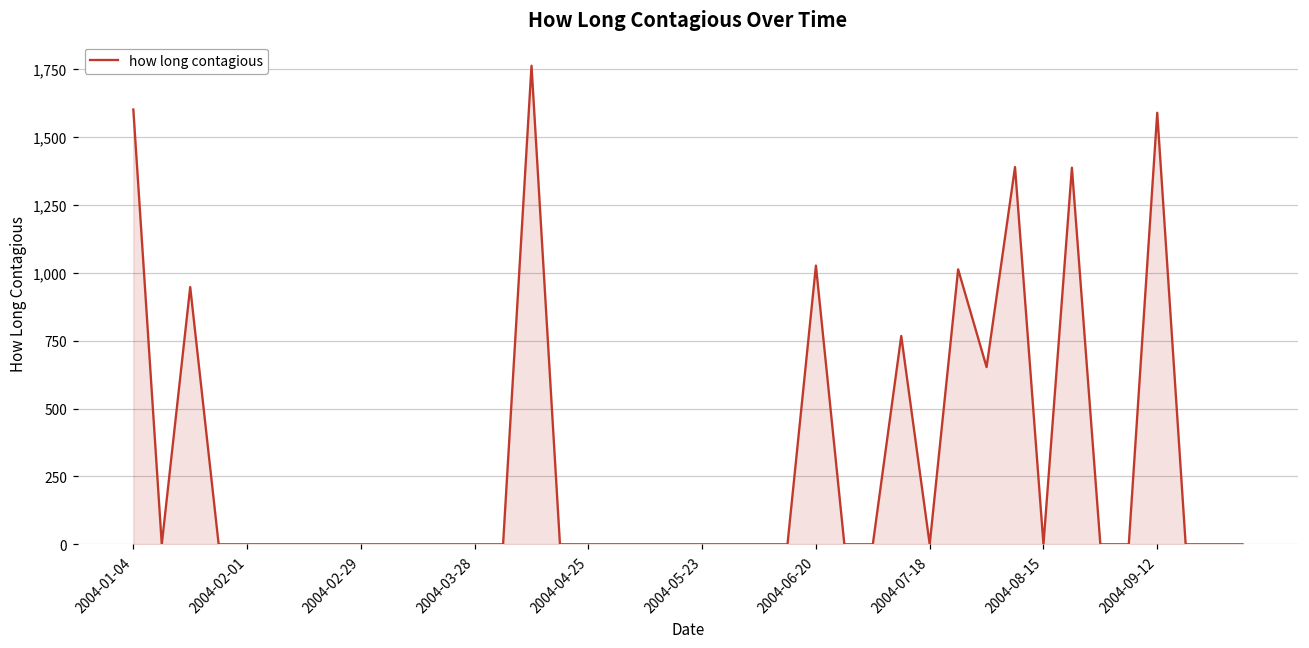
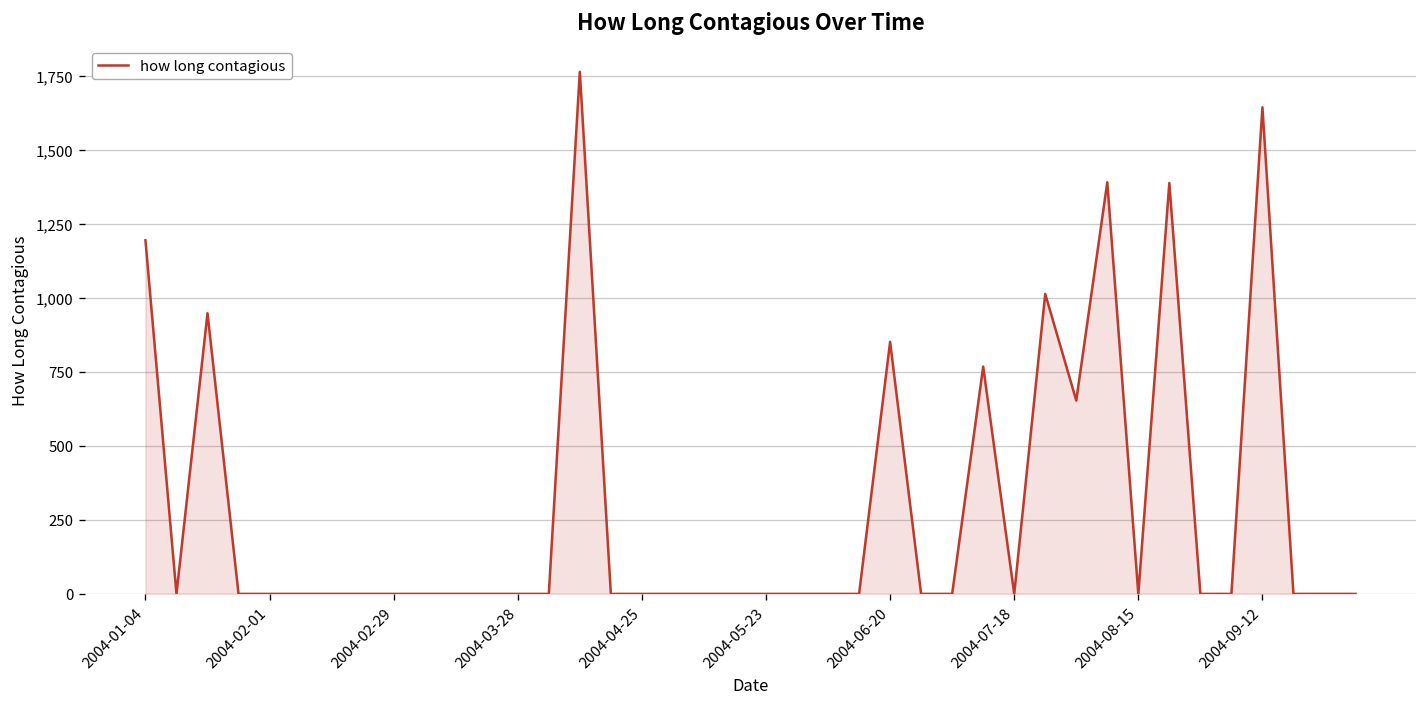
  {
-   "2004-01-04": "1,600",
+   "2004-01-04": "1,190",
    "2004-02-01": "0",
    "2004-02-29": "0",
    "2004-03-28": "0",
    "2004-04-25": "0",
    "2004-05-23": "0",
-   "2004-06-20": "1,030",
+   "2004-06-20": "850",
    "2004-07-18": "0",
    "2004-08-15": "0",
-   "2004-09-12": "1,590"
+   "2004-09-12": "1,640"
  }
